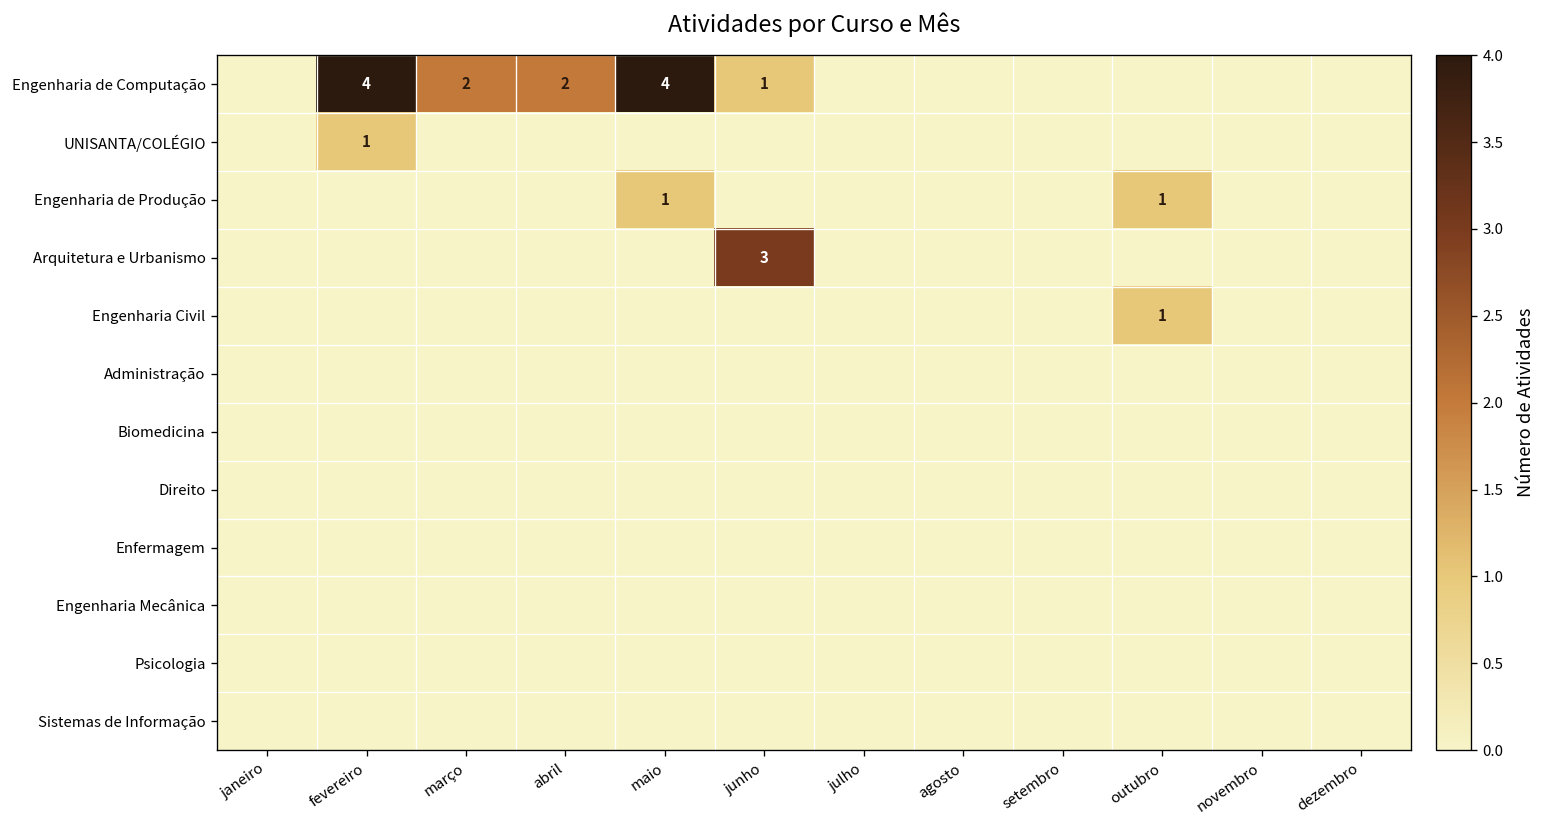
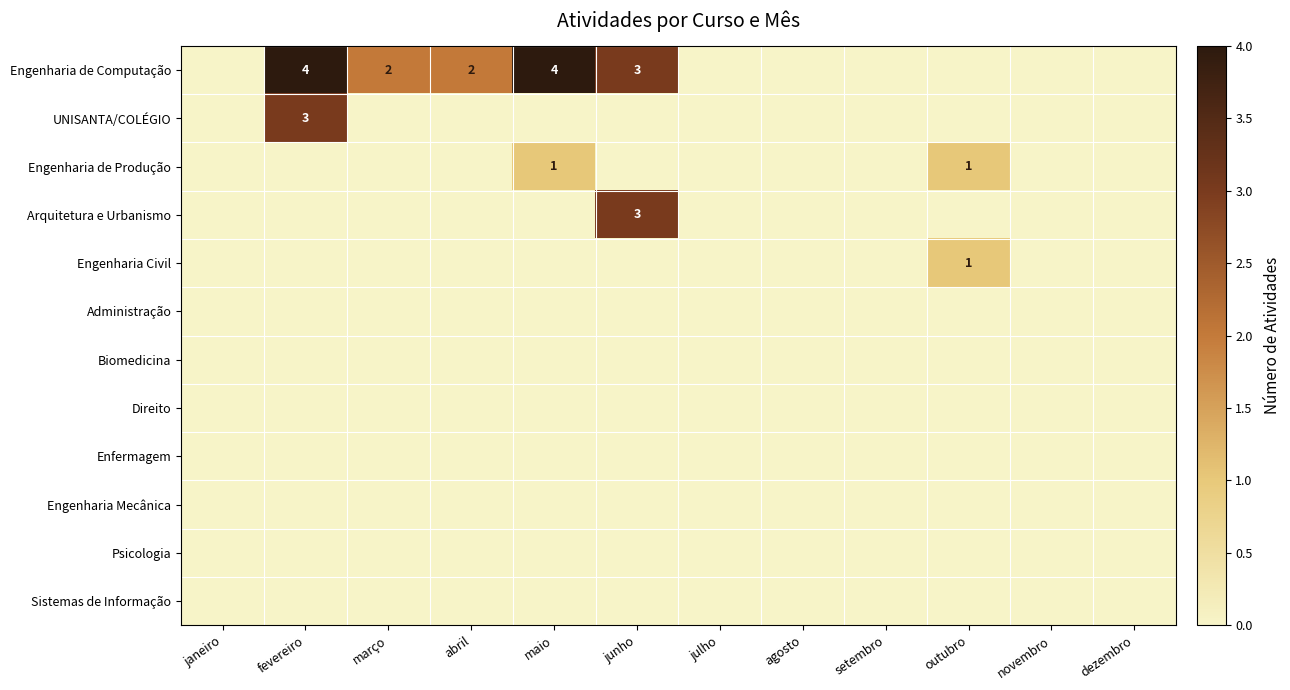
  {
    "Engenharia de Computação": {
      "fevereiro": 4,
      "março": 2,
      "abril": 2,
      "maio": 4,
-     "junho": 1
+     "junho": 3
    },
    "UNISANTA/COLÉGIO": {
-     "fevereiro": 1
+     "fevereiro": 3
    },
    "Engenharia de Produção": {
      "maio": 1,
      "outubro": 1
    },
    "Arquitetura e Urbanismo": {
      "junho": 3
    },
    "Engenharia Civil": {
      "outubro": 1
    }
  }
